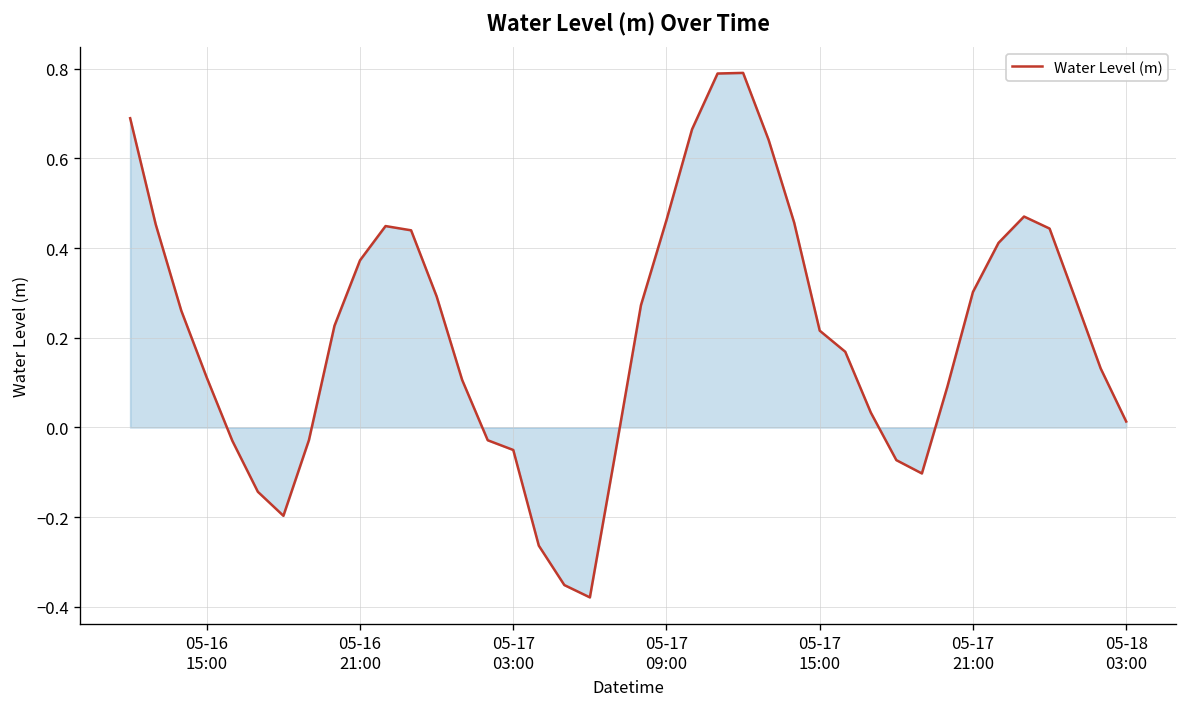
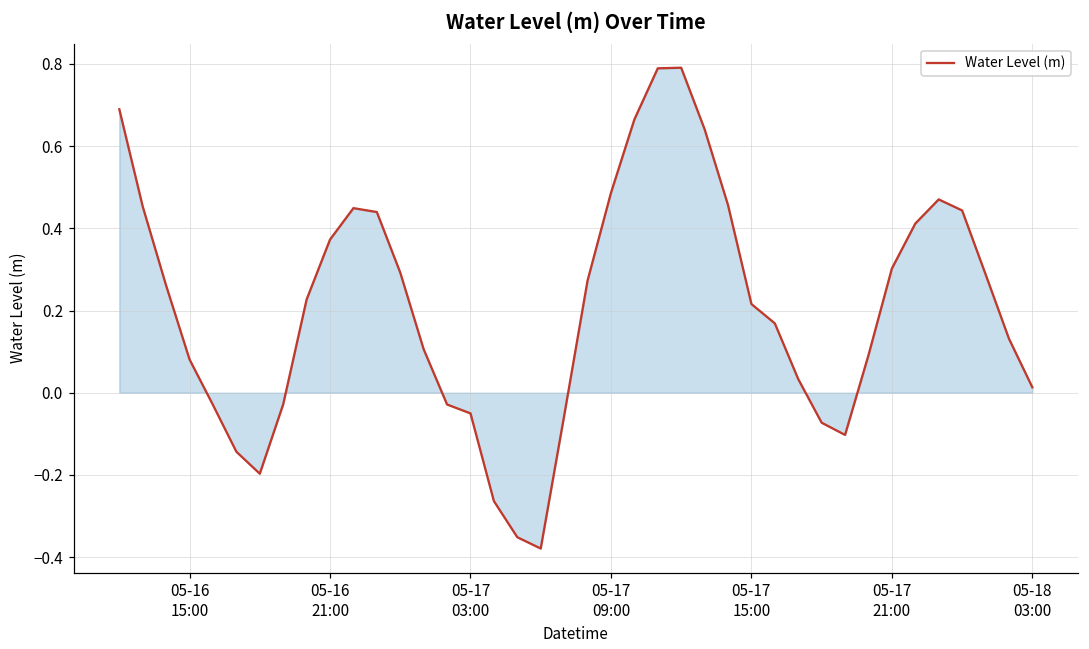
  {
    "Water Level (m)": {
-     "05-16 15:00": 0.11,
+     "05-16 15:00": 0.08,
      "05-17 03:00": -0.05,
-     "05-17 09:00": 0.46
+     "05-17 09:00": 0.49
    }
  }
